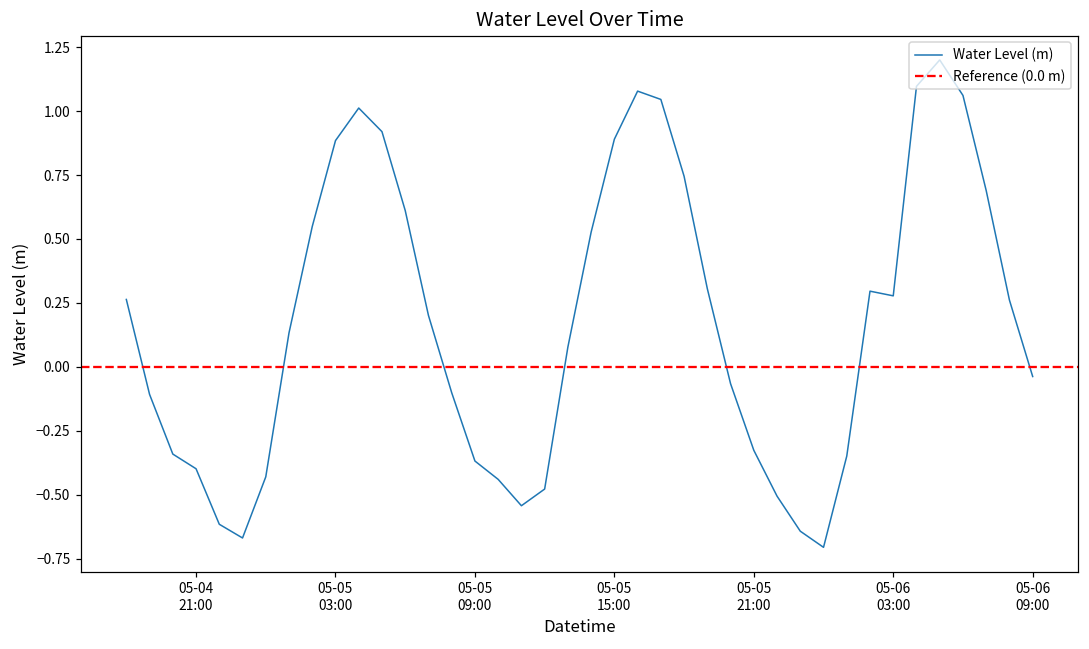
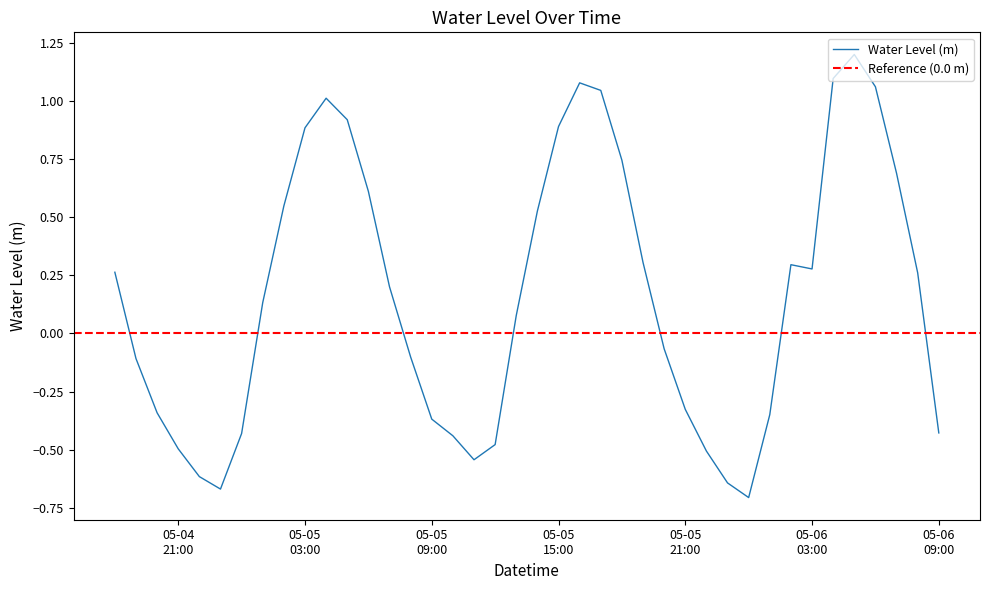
  {
-   "05-04 21:00": -0.40,
+   "05-04 21:00": -0.50,
    "05-05 03:00": 0.88,
    "05-05 09:00": -0.37,
    "05-05 15:00": 0.89,
    "05-05 21:00": -0.33,
    "05-06 03:00": 0.28,
-   "05-06 09:00": -0.04
+   "05-06 09:00": -0.43
  }
